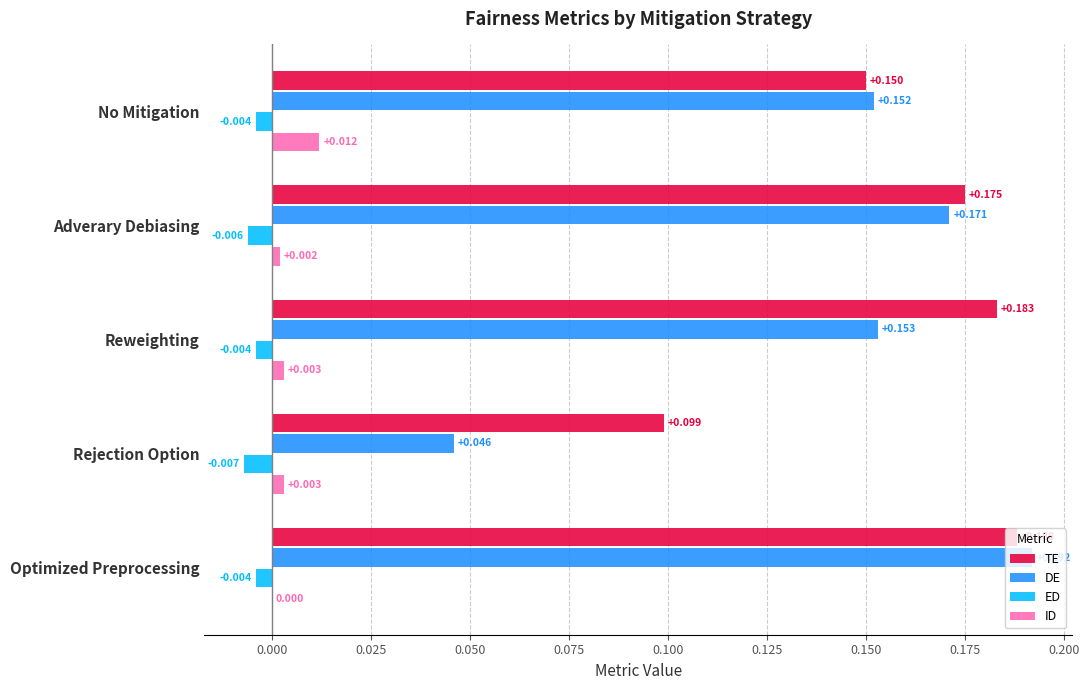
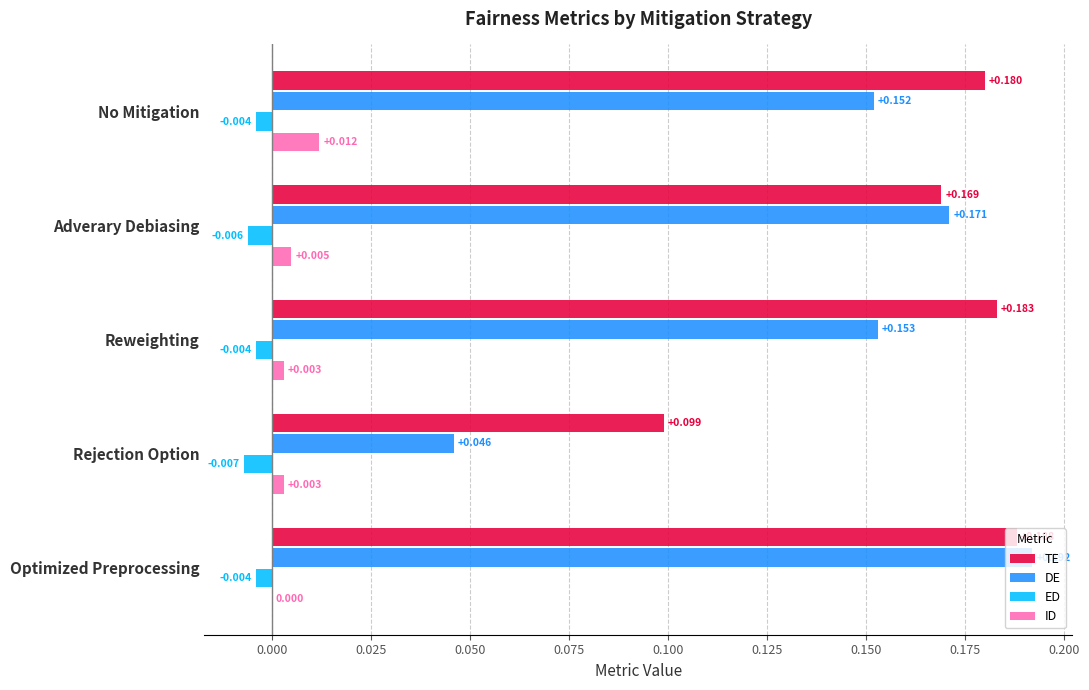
  {
    "TE": {
-     "No Mitigation": "+0.150",
-     "Adverary Debiasing": "+0.175",
+     "No Mitigation": "+0.180",
+     "Adverary Debiasing": "+0.169",
      "Reweighting": "+0.183",
      "Rejection Option": "+0.099"
    },
    "ID": {
      "No Mitigation": "+0.012",
-     "Adverary Debiasing": "+0.002",
+     "Adverary Debiasing": "+0.005",
      "Reweighting": "+0.003",
      "Rejection Option": "+0.003",
      "Optimized Preprocessing": "0.000"
    }
  }
